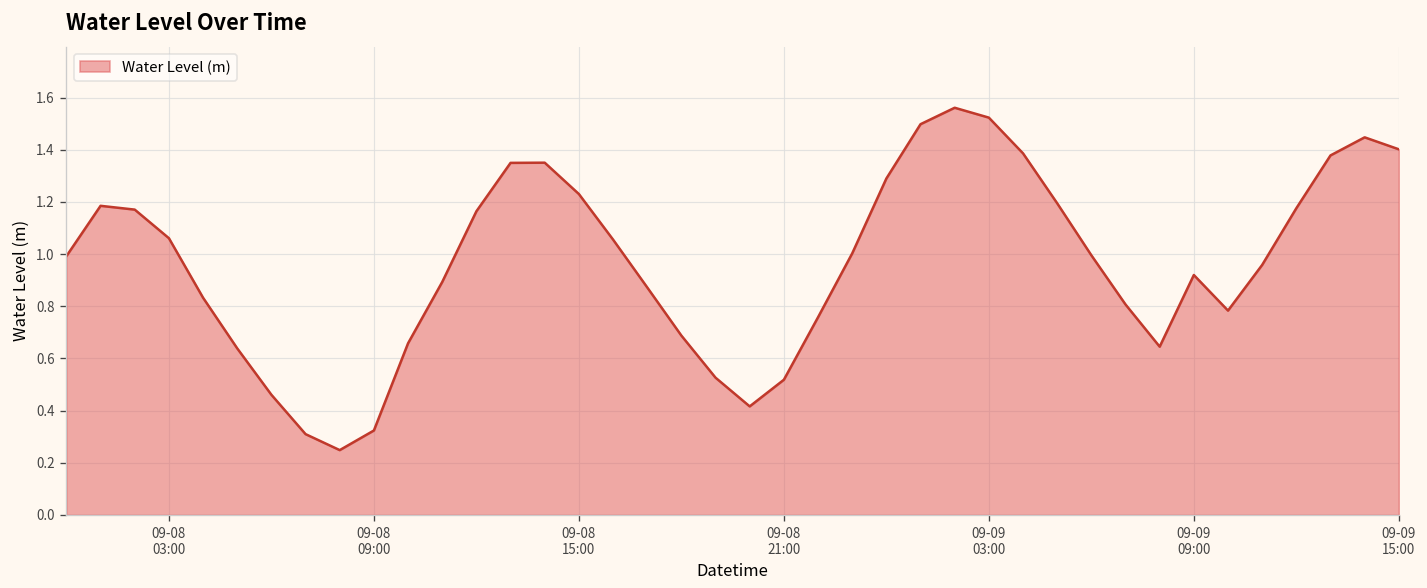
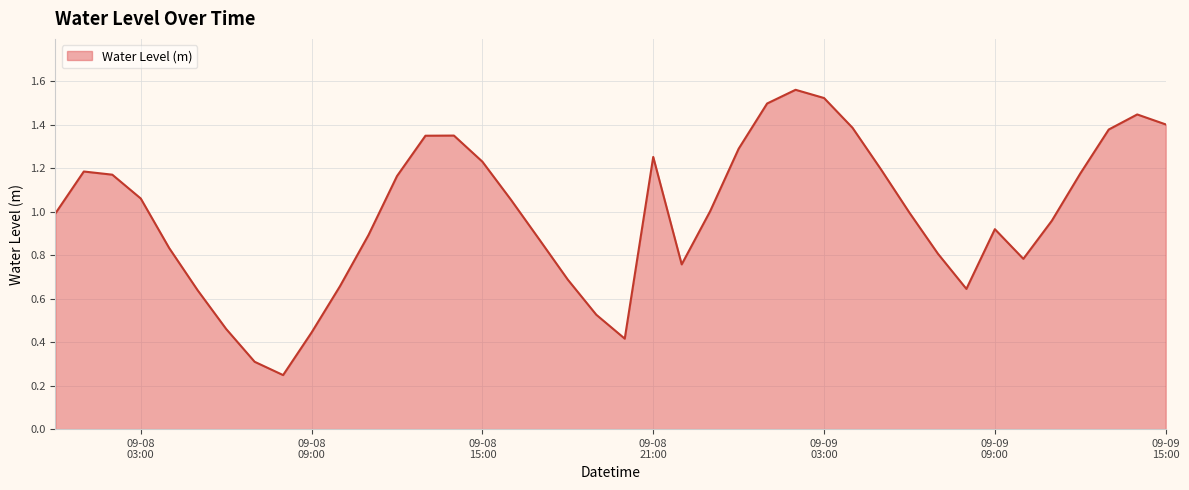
  {
    "09-08 03:00": 1.06,
-   "09-08 09:00": 0.32,
+   "09-08 09:00": 0.44,
    "09-08 15:00": 1.23,
-   "09-08 21:00": 0.52,
+   "09-08 21:00": 1.25,
    "09-09 03:00": 1.52,
    "09-09 09:00": 0.92,
    "09-09 15:00": 1.40
  }
